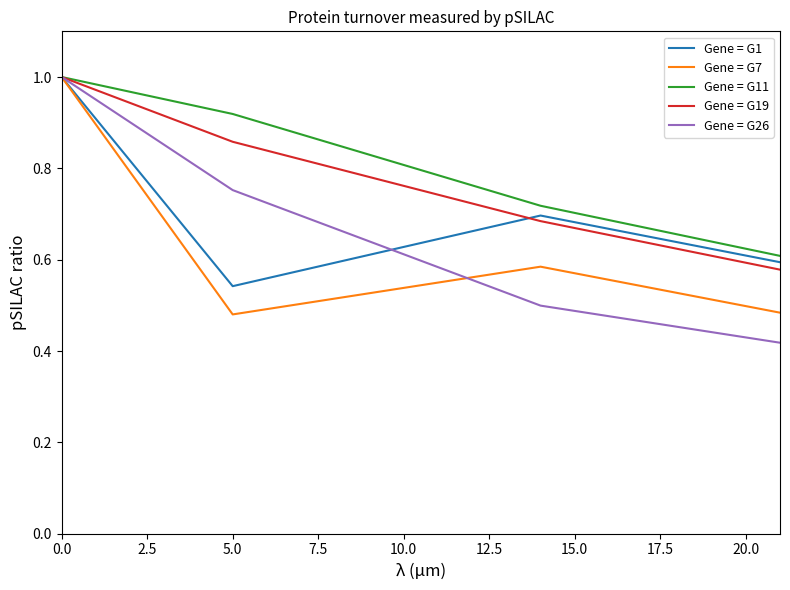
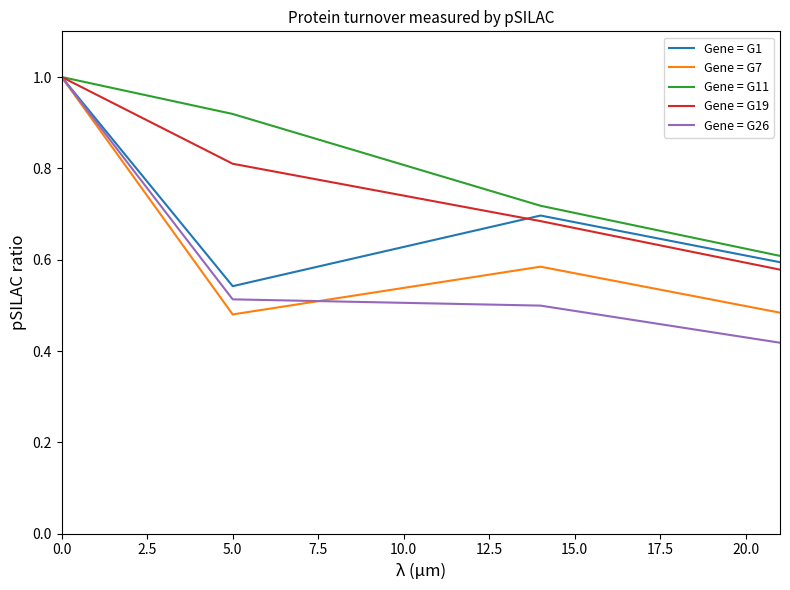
  {
    "Gene = G1": {
      "5.0": 0.54
    },
    "Gene = G7": {
      "5.0": 0.48
    },
    "Gene = G11": {
      "5.0": 0.92
    },
    "Gene = G19": {
-     "5.0": 0.86
+     "5.0": 0.81
    },
    "Gene = G26": {
-     "5.0": 0.75
+     "5.0": 0.51
    }
  }
